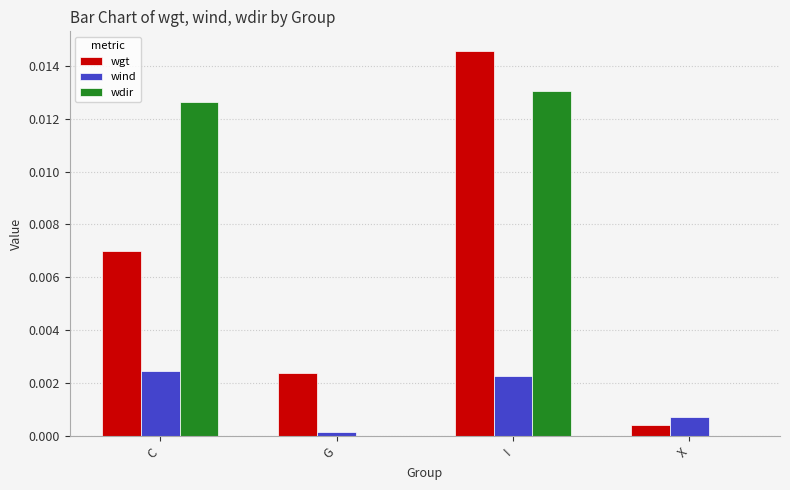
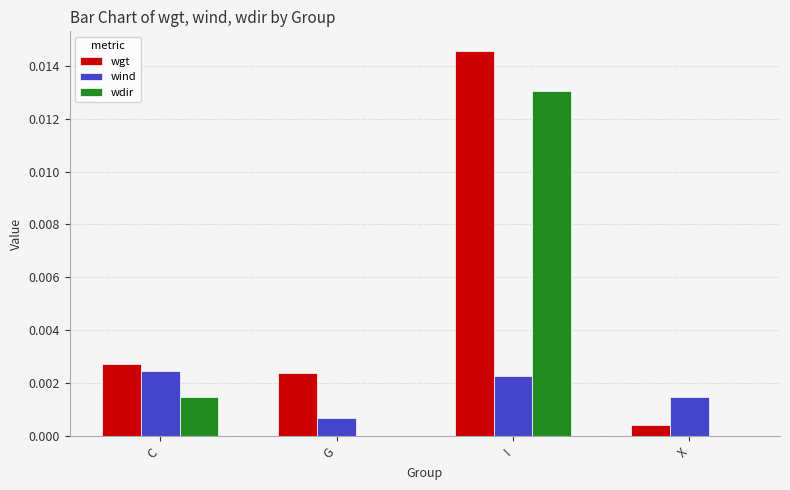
  {
    "wgt": {
-     "C": 0.0070,
+     "C": 0.0027,
      "G": 0.0024,
      "I": 0.0146,
      "X": 0.0004
    },
    "wind": {
      "C": 0.0025,
-     "G": 0.0002,
+     "G": 0.0007,
      "I": 0.0023,
-     "X": 0.0007
+     "X": 0.0015
    },
    "wdir": {
-     "C": 0.0126,
+     "C": 0.0015,
      "G": 0.0000,
      "I": 0.0131,
      "X": 0.0000
    }
  }
